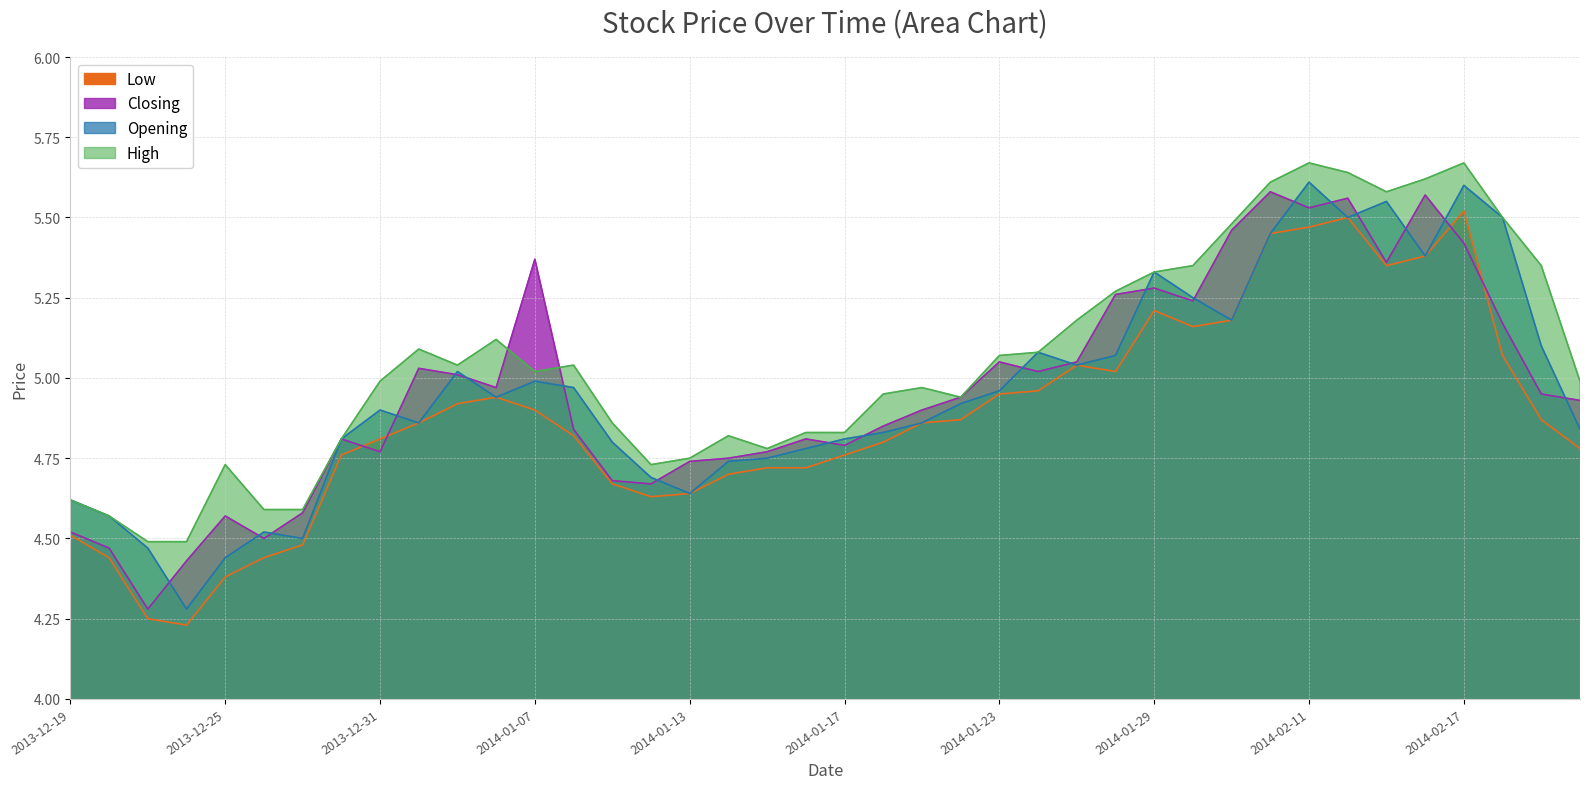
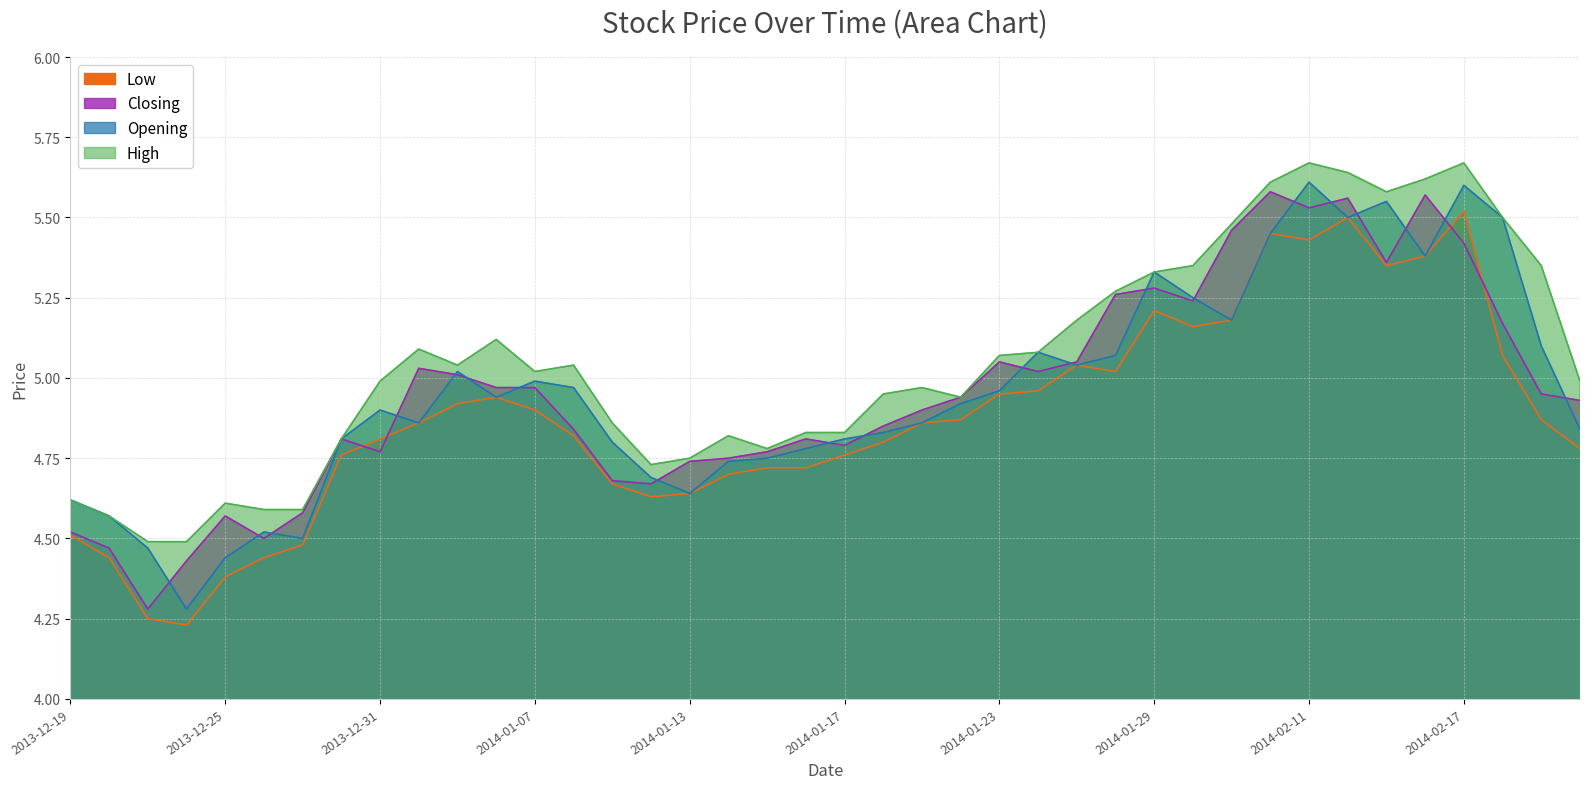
  {
    "Low": {
      "2013-12-19": 4.51,
      "2013-12-25": 4.38,
      "2013-12-31": 4.81,
      "2014-01-07": 4.90,
      "2014-01-17": 4.76,
      "2014-01-23": 4.95,
      "2014-01-29": 5.21,
-     "2014-02-11": 5.47,
+     "2014-02-11": 5.43,
      "2014-02-17": 5.52
    },
    "Closing": {
      "2013-12-19": 4.52,
      "2013-12-25": 4.57,
      "2013-12-31": 4.77,
-     "2014-01-07": 5.37,
+     "2014-01-07": 4.97,
      "2014-01-13": 4.74,
      "2014-01-17": 4.79,
      "2014-01-23": 5.05,
      "2014-01-29": 5.28,
      "2014-02-11": 5.53,
      "2014-02-17": 5.42
    },
    "Opening": {
      "2013-12-25": 4.44,
      "2013-12-31": 4.90,
      "2014-01-07": 4.99,
      "2014-01-17": 4.81,
      "2014-01-23": 4.96,
      "2014-02-11": 5.61,
      "2014-02-17": 5.60
    },
    "High": {
-     "2013-12-25": 4.73,
+     "2013-12-25": 4.61,
      "2013-12-31": 4.99,
      "2014-01-07": 5.02,
      "2014-01-13": 4.75,
      "2014-01-17": 4.83,
      "2014-01-23": 5.07,
      "2014-02-11": 5.67,
      "2014-02-17": 5.67
    }
  }
